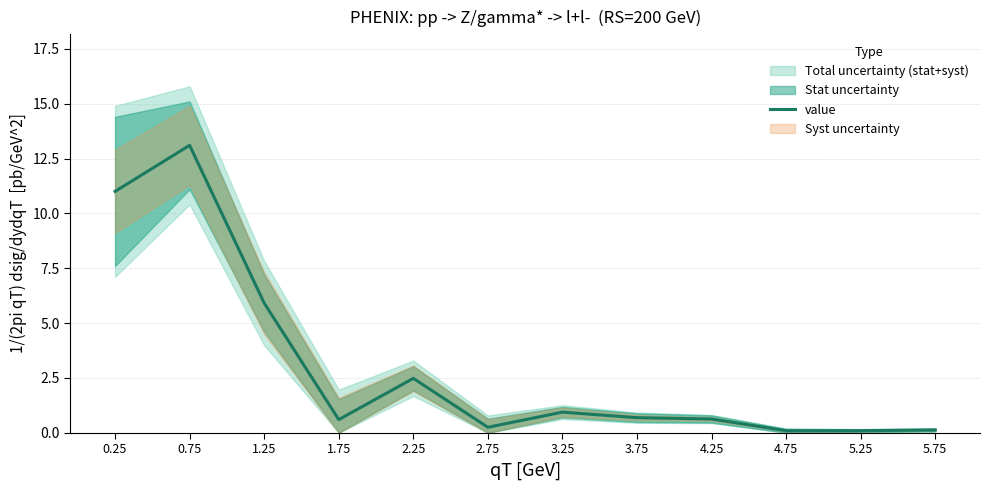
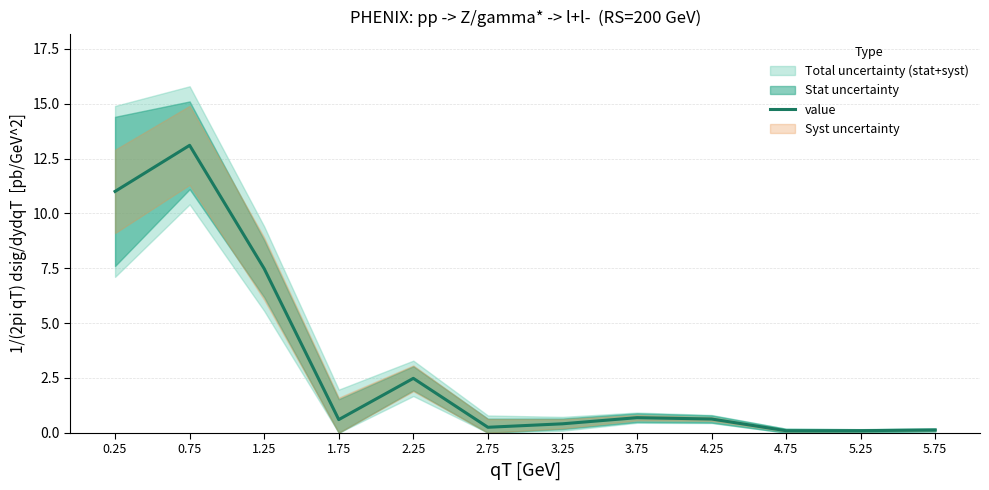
  {
    "value": {
      "0.25": 11.0,
      "0.75": 13.1,
-     "1.25": 5.9,
+     "1.25": 7.5,
      "1.75": 0.6,
      "2.25": 2.5,
      "2.75": 0.3,
-     "3.25": 0.9,
+     "3.25": 0.4,
      "3.75": 0.7
    },
    "Total uncertainty (stat+syst)": {
      "1.75": 2.0,
      "2.75": 0.8
    }
  }
